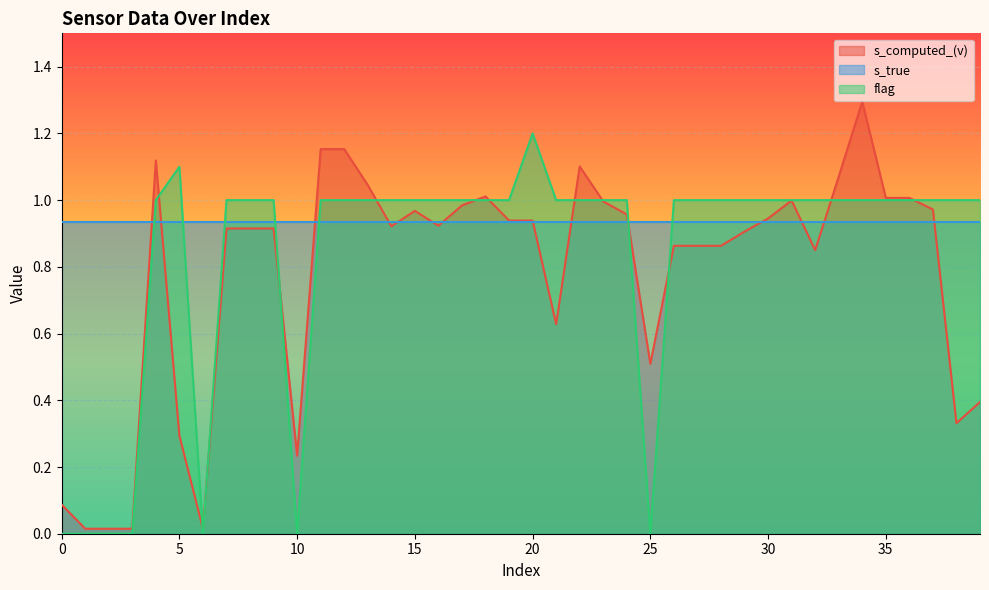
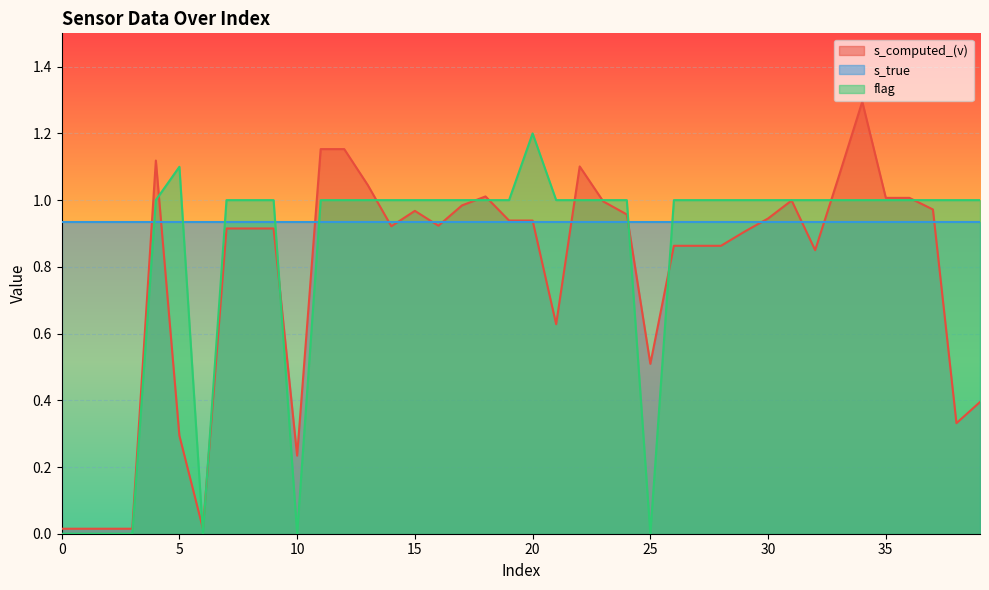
  {
    "s_computed_(v)": {
-     "0": 0.09,
+     "0": 0.01,
      "5": 0.29,
      "10": 0.23,
      "15": 0.97,
      "25": 0.51,
      "30": 0.94
    },
    "s_true": {
      "0": 0.93,
      "5": 0.93,
      "10": 0.93,
      "15": 0.93,
      "25": 0.93,
      "30": 0.93,
      "35": 0.93
    },
    "flag": {
      "0": 0.00,
      "5": 1.10,
      "10": 0.00,
      "15": 1.00,
      "20": 1.20,
      "25": 0.00,
      "30": 1.00
    }
  }
